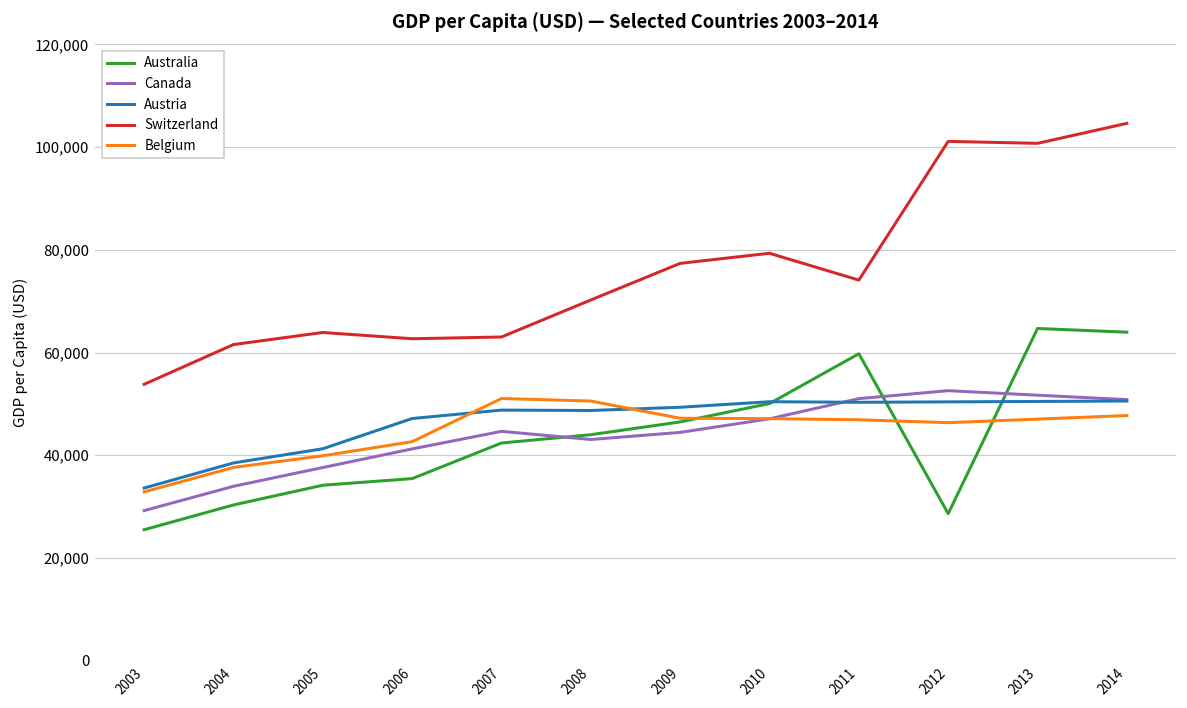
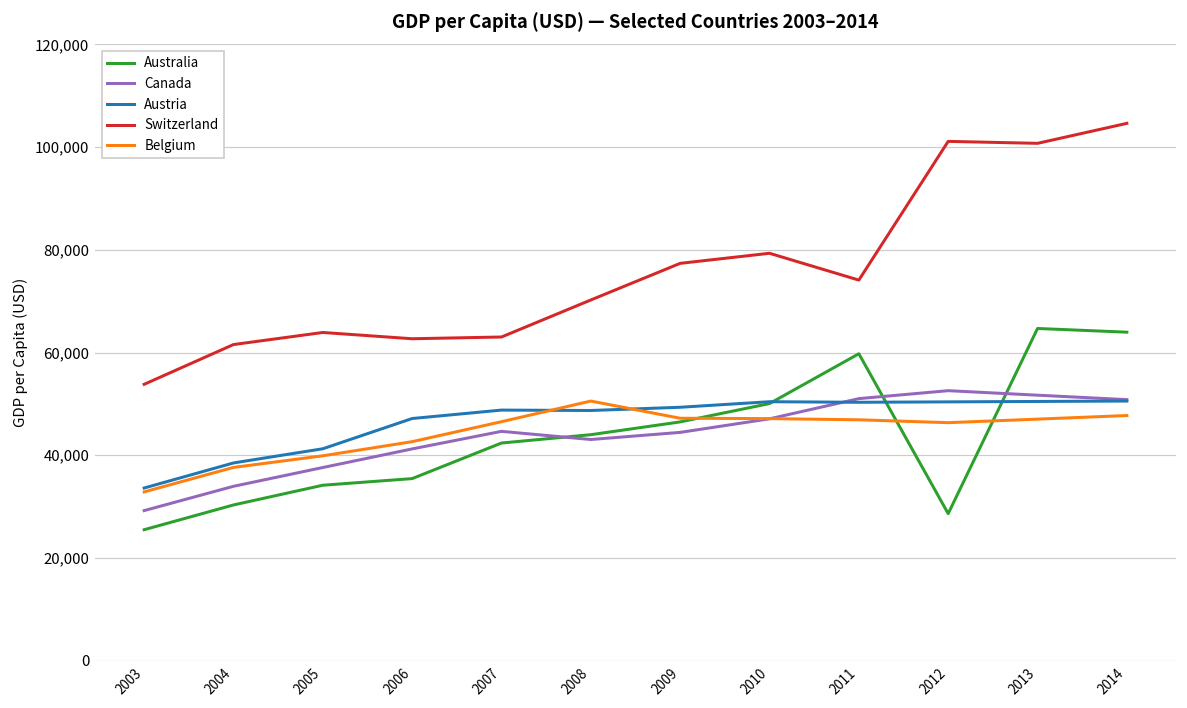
  {
    "Australia": {
      "2003": "26,000",
      "2004": "30,000",
      "2005": "34,000",
      "2006": "35,000",
      "2007": "42,000",
      "2008": "44,000",
      "2009": "46,000",
      "2011": "60,000",
      "2012": "29,000",
      "2013": "65,000",
      "2014": "64,000"
    },
    "Canada": {
      "2003": "29,000",
      "2004": "34,000",
      "2005": "38,000",
      "2006": "41,000",
      "2007": "45,000",
      "2008": "43,000",
      "2009": "44,000",
      "2011": "51,000",
      "2012": "53,000",
      "2013": "52,000"
    },
    "Austria": {
      "2003": "34,000",
      "2004": "39,000",
      "2005": "41,000",
      "2006": "47,000",
      "2007": "49,000",
      "2008": "49,000",
      "2009": "49,000",
      "2011": "50,000",
      "2012": "50,000",
      "2013": "50,000"
    },
    "Switzerland": {
      "2003": "54,000",
      "2004": "62,000",
      "2005": "64,000",
      "2006": "63,000",
      "2007": "63,000",
      "2008": "70,000",
      "2009": "77,000",
      "2010": "79,000",
      "2011": "74,000",
      "2012": "101,000",
      "2013": "101,000",
      "2014": "105,000"
    },
    "Belgium": {
      "2003": "33,000",
      "2004": "38,000",
      "2005": "40,000",
      "2006": "43,000",
-     "2007": "51,000",
+     "2007": "47,000",
      "2008": "51,000",
      "2009": "47,000",
      "2011": "47,000",
      "2012": "46,000",
      "2013": "47,000",
      "2014": "48,000"
    }
  }
